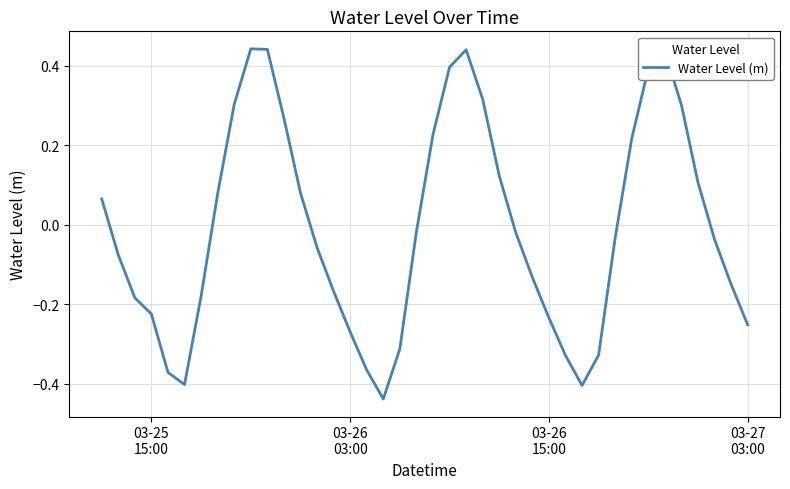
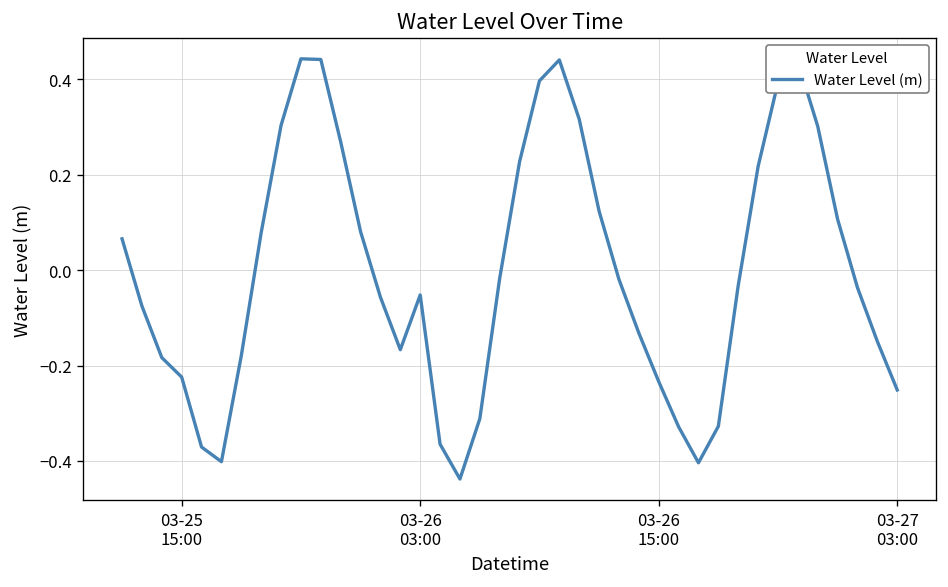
  {
    "03-25 15:00": -0.22,
-   "03-26 03:00": -0.27,
+   "03-26 03:00": -0.05,
    "03-26 15:00": -0.23,
    "03-27 03:00": -0.25
  }
